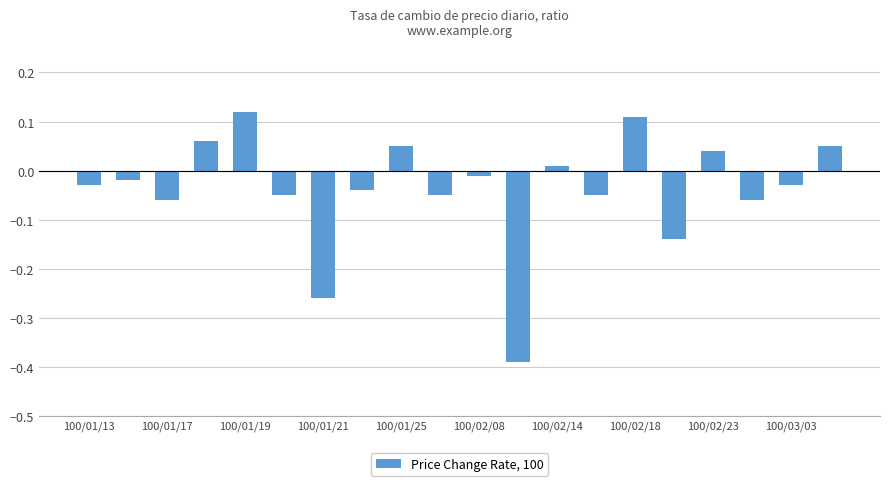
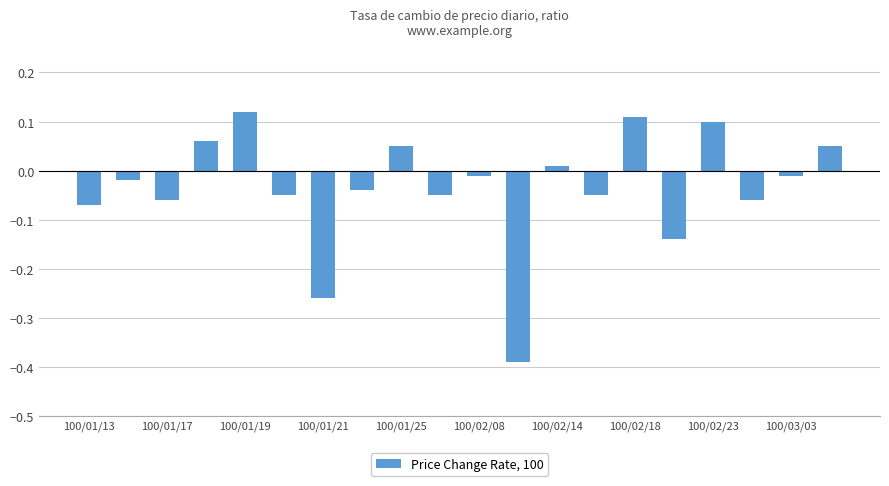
  {
-   "100/01/13": -0.03,
+   "100/01/13": -0.07,
    "100/01/17": -0.06,
    "100/01/19": 0.12,
    "100/01/21": -0.26,
    "100/01/25": 0.05,
    "100/02/08": -0.01,
    "100/02/14": 0.01,
    "100/02/18": 0.11,
-   "100/02/23": 0.04,
-   "100/03/03": -0.03
+   "100/02/23": 0.10,
+   "100/03/03": -0.01
  }
